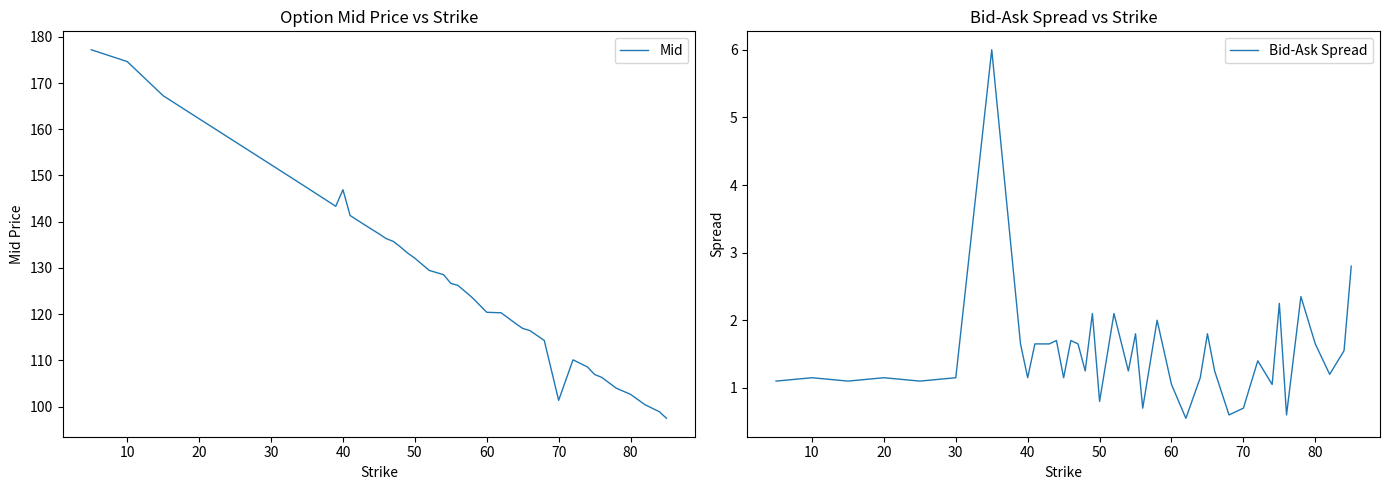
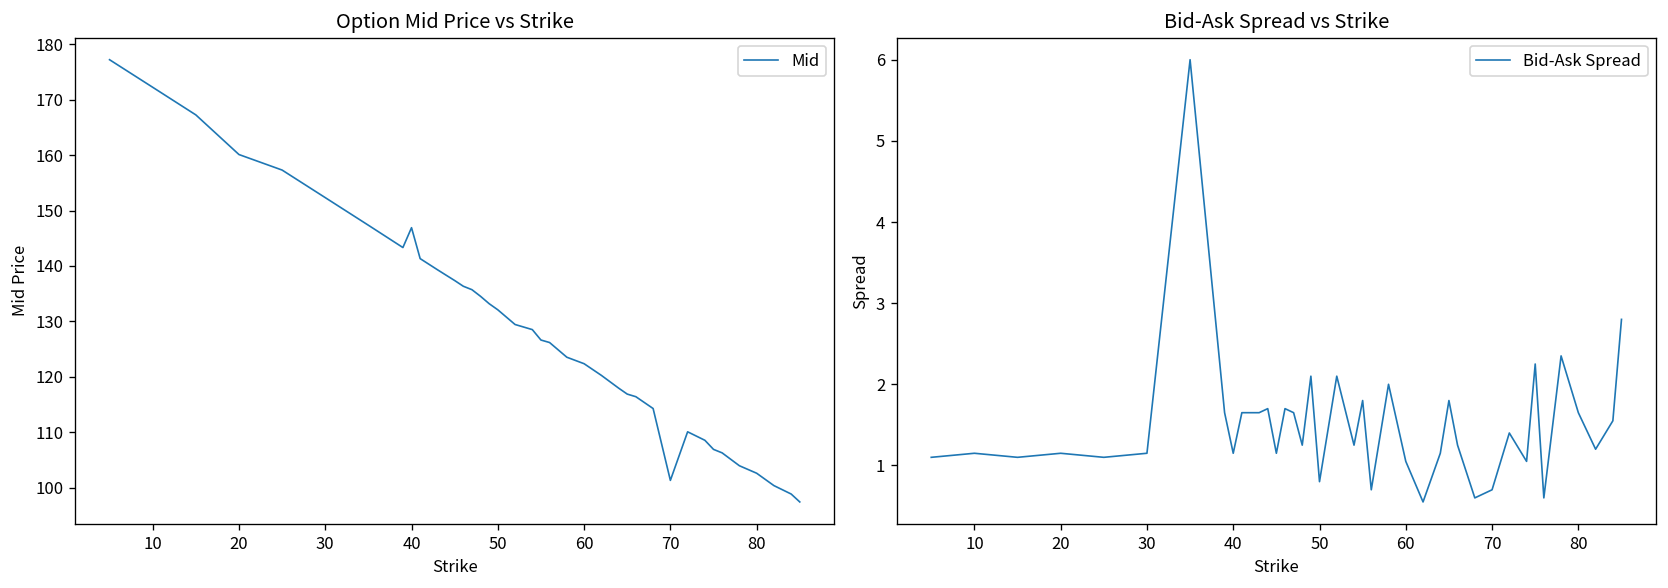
  {
    "Option Mid Price vs Strike": {
-     "10": 175,
-     "20": 162,
+     "10": 172,
+     "20": 160,
      "30": 152,
      "40": 147,
      "50": 132,
-     "60": 120,
+     "60": 122,
      "70": 101,
      "80": 103
    },
    "Bid-Ask Spread vs Strike": {
      "10": 1.2,
      "20": 1.2,
      "30": 1.2,
      "40": 1.1,
      "50": 0.8,
      "60": 1.1,
      "70": 0.7,
      "80": 1.7
    }
  }
